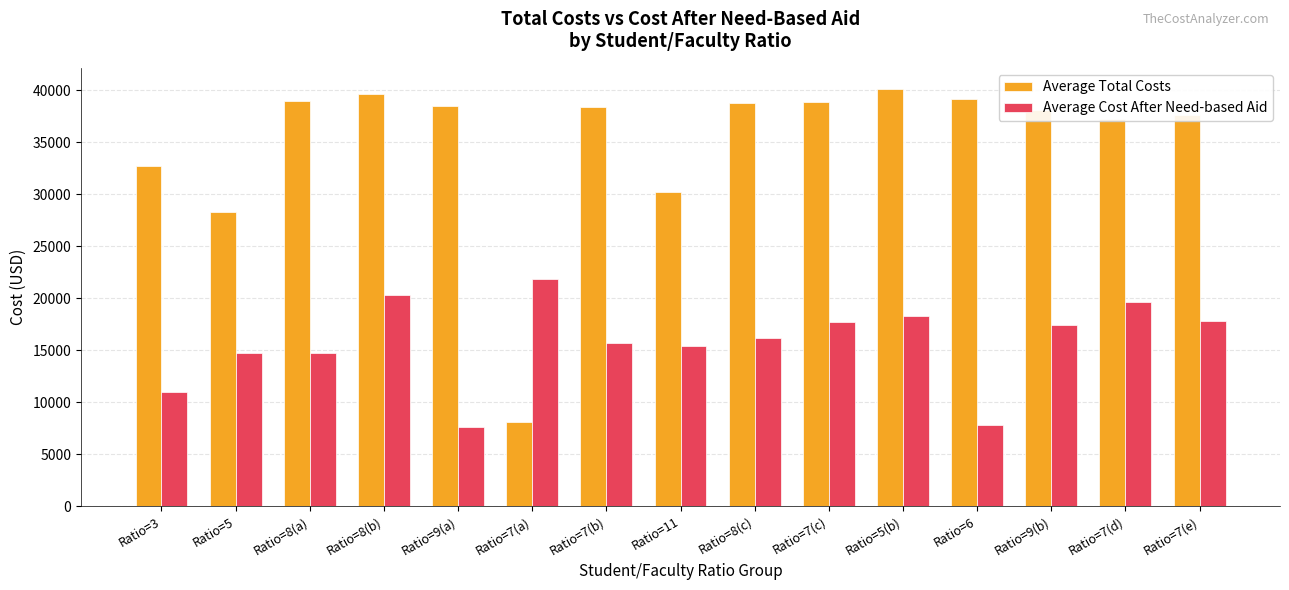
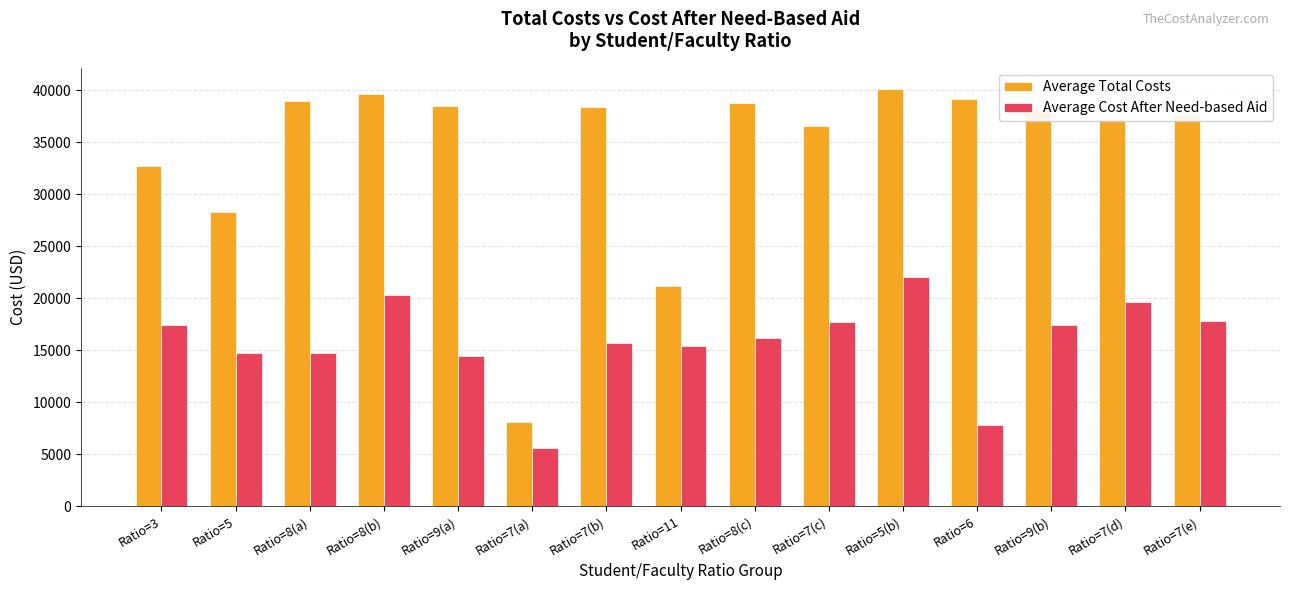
  {
    "Average Total Costs": {
      "Ratio=3": 32700,
      "Ratio=5": 28400,
      "Ratio=8(a)": 39000,
      "Ratio=8(b)": 39600,
      "Ratio=9(a)": 38500,
      "Ratio=7(a)": 8100,
      "Ratio=7(b)": 38400,
-     "Ratio=11": 30200,
+     "Ratio=11": 21100,
      "Ratio=8(c)": 38800,
-     "Ratio=7(c)": 38900,
+     "Ratio=7(c)": 36600,
      "Ratio=5(b)": 40200,
      "Ratio=6": 39200
    },
    "Average Cost After Need-based Aid": {
-     "Ratio=3": 11000,
+     "Ratio=3": 17400,
      "Ratio=5": 14800,
      "Ratio=8(a)": 14700,
      "Ratio=8(b)": 20300,
-     "Ratio=9(a)": 7600,
-     "Ratio=7(a)": 21800,
+     "Ratio=9(a)": 14500,
+     "Ratio=7(a)": 5600,
      "Ratio=7(b)": 15700,
      "Ratio=11": 15500,
      "Ratio=8(c)": 16200,
      "Ratio=7(c)": 17700,
-     "Ratio=5(b)": 18300,
+     "Ratio=5(b)": 22100,
      "Ratio=6": 7800,
      "Ratio=9(b)": 17400,
      "Ratio=7(d)": 19700,
      "Ratio=7(e)": 17800
    }
  }
